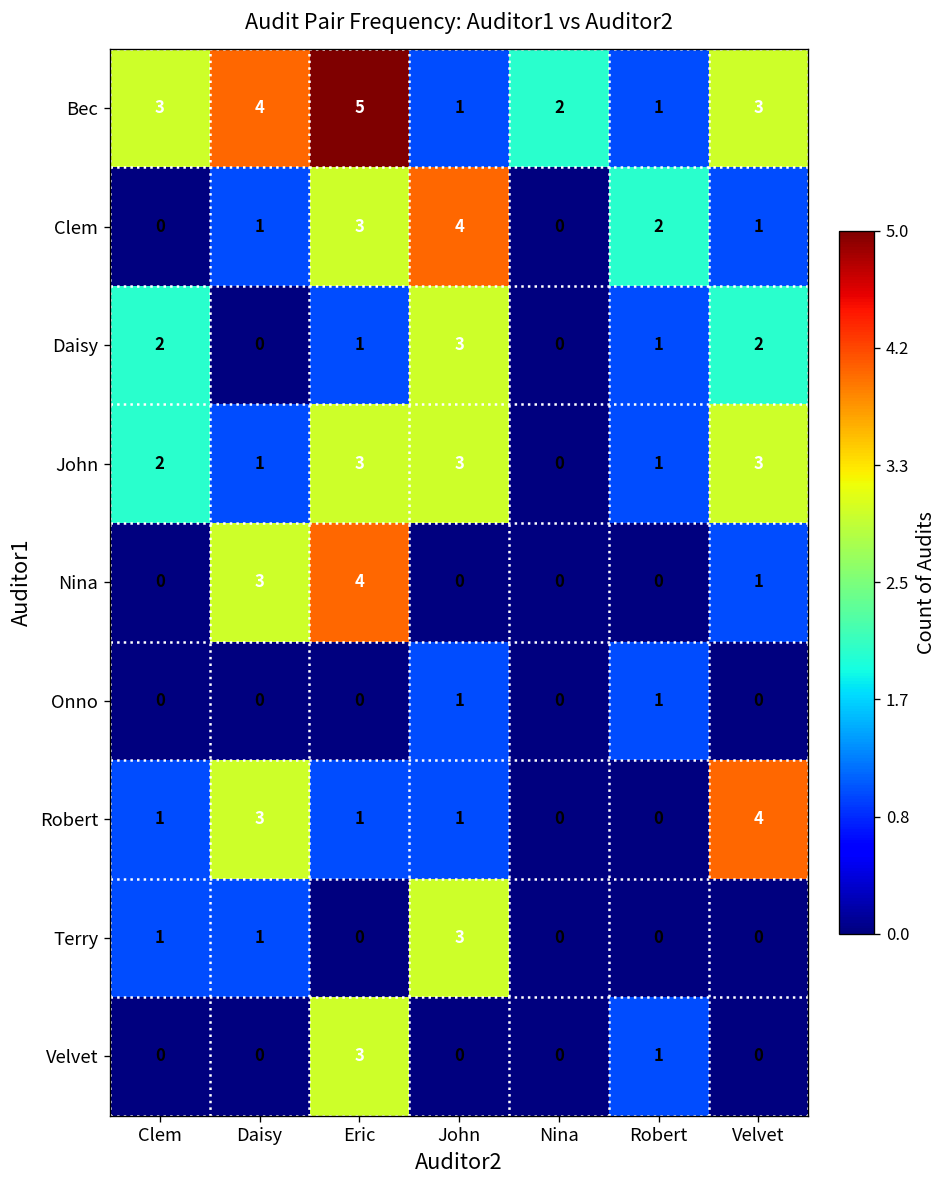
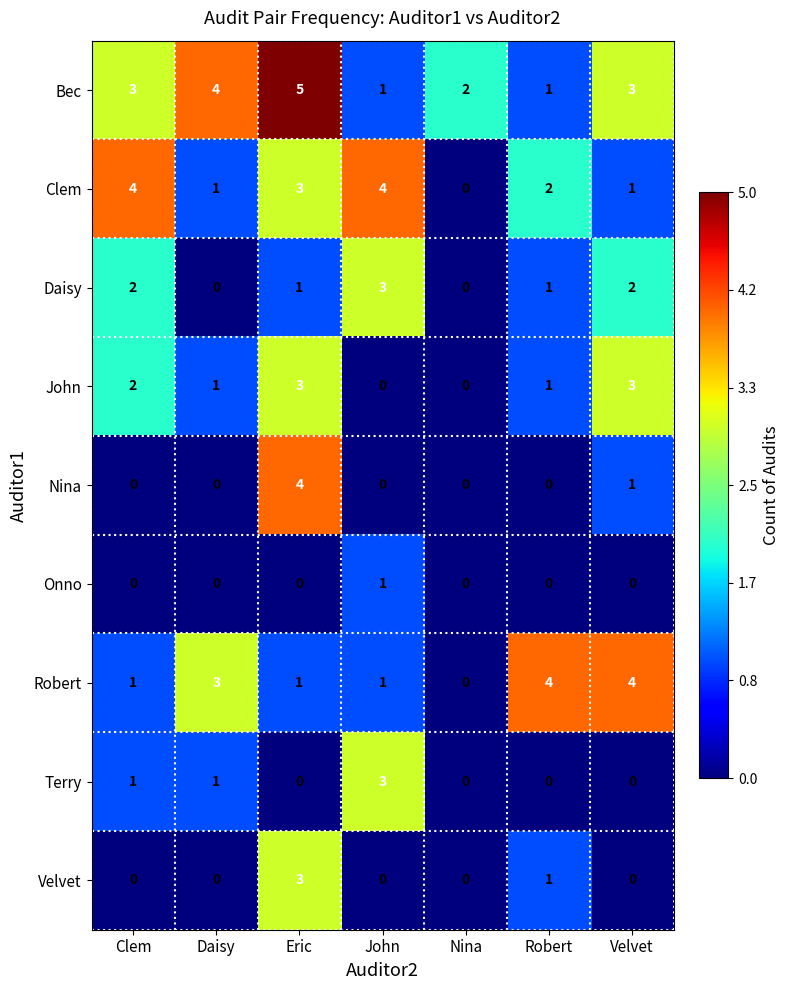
  {
    "Bec": {
      "Clem": 3,
      "Daisy": 4,
      "Eric": 5,
      "John": 1,
      "Nina": 2,
      "Robert": 1,
      "Velvet": 3
    },
    "Clem": {
-     "Clem": 0,
+     "Clem": 4,
      "Daisy": 1,
      "Eric": 3,
      "John": 4,
      "Nina": 0,
      "Robert": 2,
      "Velvet": 1
    },
    "Daisy": {
      "Clem": 2,
      "Daisy": 0,
      "Eric": 1,
      "John": 3,
      "Nina": 0,
      "Robert": 1,
      "Velvet": 2
    },
    "John": {
      "Clem": 2,
      "Daisy": 1,
      "Eric": 3,
-     "John": 3,
+     "John": 0,
      "Nina": 0,
      "Robert": 1,
      "Velvet": 3
    },
    "Nina": {
      "Clem": 0,
-     "Daisy": 3,
+     "Daisy": 0,
      "Eric": 4,
      "John": 0,
      "Nina": 0,
      "Robert": 0,
      "Velvet": 1
    },
    "Onno": {
      "Clem": 0,
      "Daisy": 0,
      "Eric": 0,
      "John": 1,
      "Nina": 0,
-     "Robert": 1,
+     "Robert": 0,
      "Velvet": 0
    },
    "Robert": {
      "Clem": 1,
      "Daisy": 3,
      "Eric": 1,
      "John": 1,
      "Nina": 0,
-     "Robert": 0,
+     "Robert": 4,
      "Velvet": 4
    },
    "Terry": {
      "Clem": 1,
      "Daisy": 1,
      "Eric": 0,
      "John": 3,
      "Nina": 0,
      "Robert": 0,
      "Velvet": 0
    },
    "Velvet": {
      "Clem": 0,
      "Daisy": 0,
      "Eric": 3,
      "John": 0,
      "Nina": 0,
      "Robert": 1,
      "Velvet": 0
    }
  }
